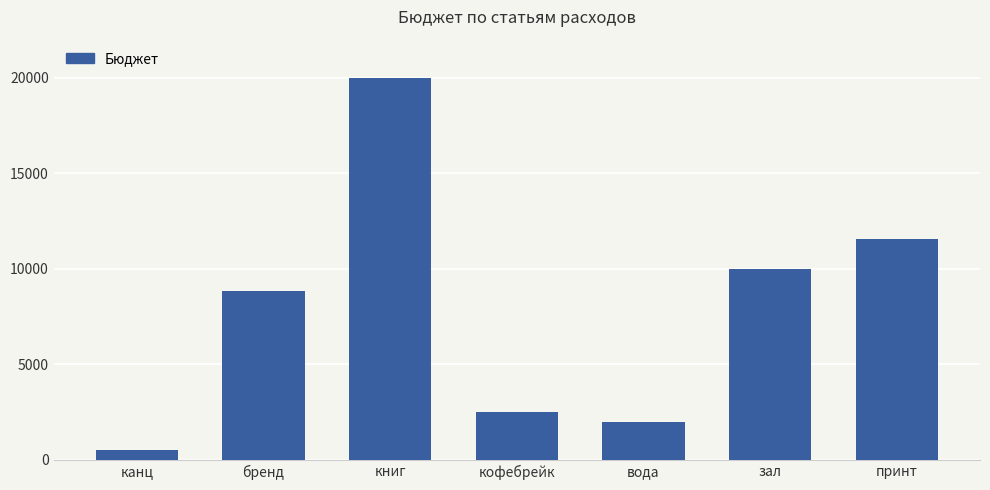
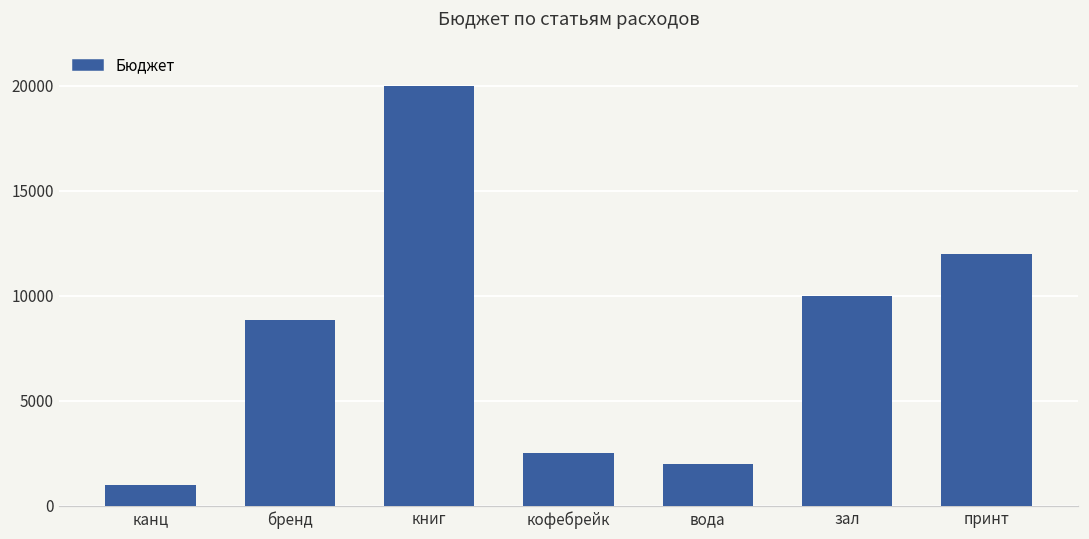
  {
-   "канц": 500,
+   "канц": 1000,
    "бренд": 8800,
    "книг": 20000,
    "кофебрейк": 2500,
    "вода": 2000,
    "зал": 10000,
-   "принт": 11600
+   "принт": 12000
  }
